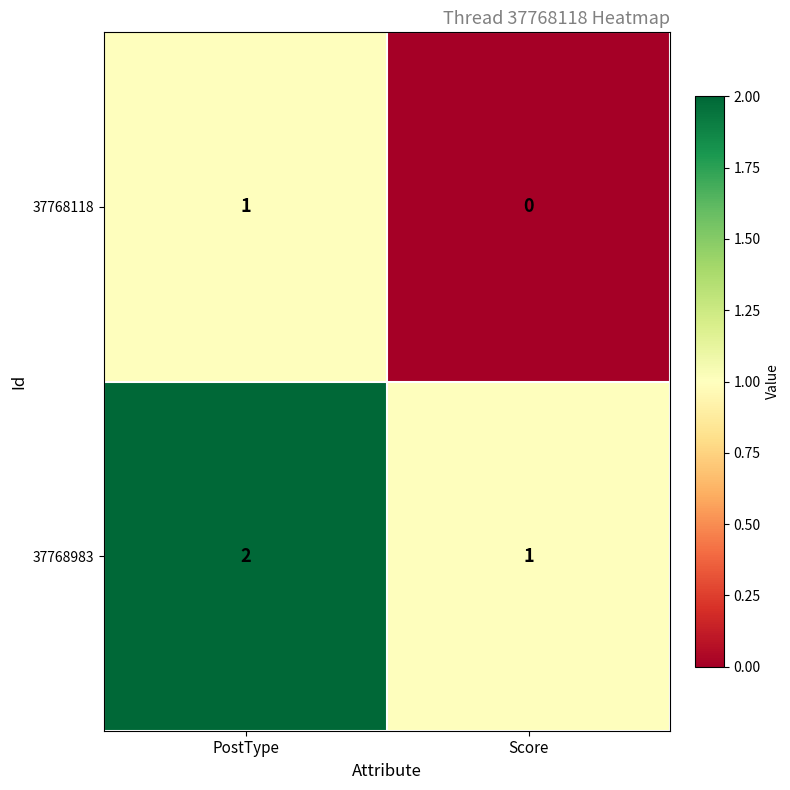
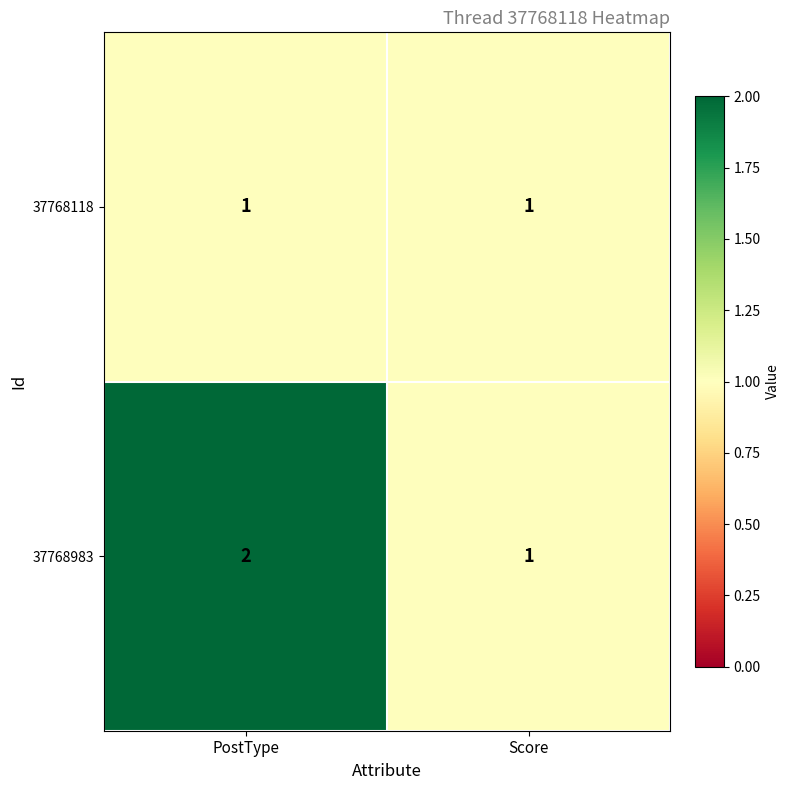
  {
    "37768118": {
      "PostType": 1,
-     "Score": 0
+     "Score": 1
    },
    "37768983": {
      "PostType": 2,
      "Score": 1
    }
  }
